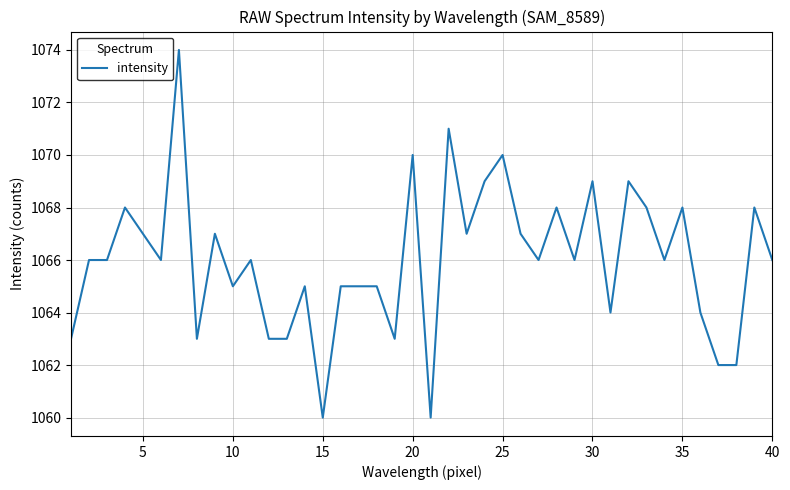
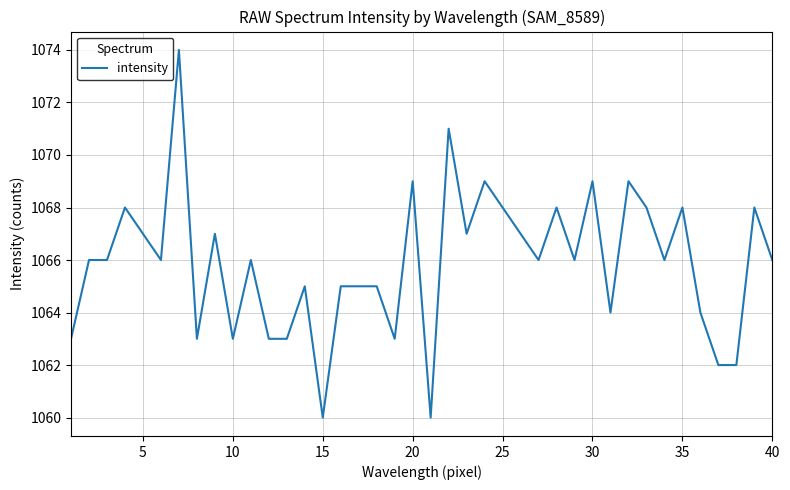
  {
    "5": 1067,
-   "10": 1065,
+   "10": 1063,
    "15": 1060,
-   "20": 1070,
-   "25": 1070,
+   "20": 1069,
+   "25": 1068,
    "30": 1069,
    "35": 1068,
    "40": 1066
  }
